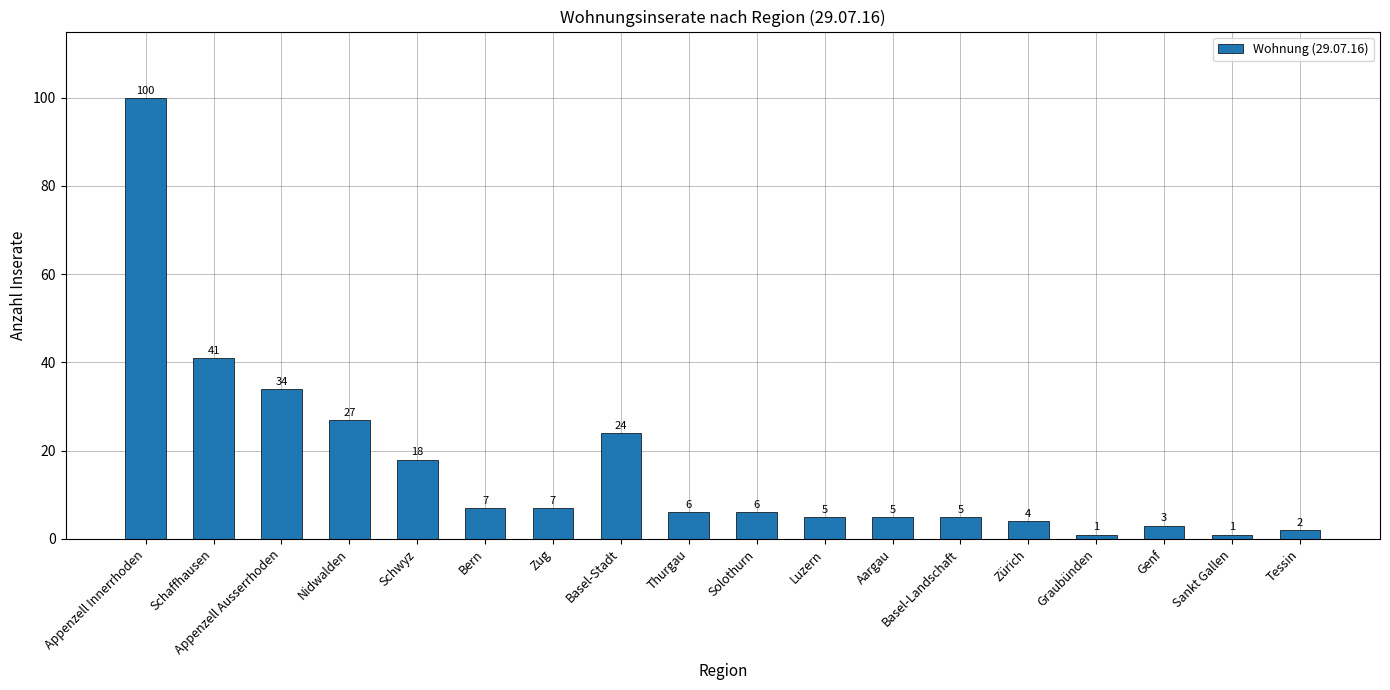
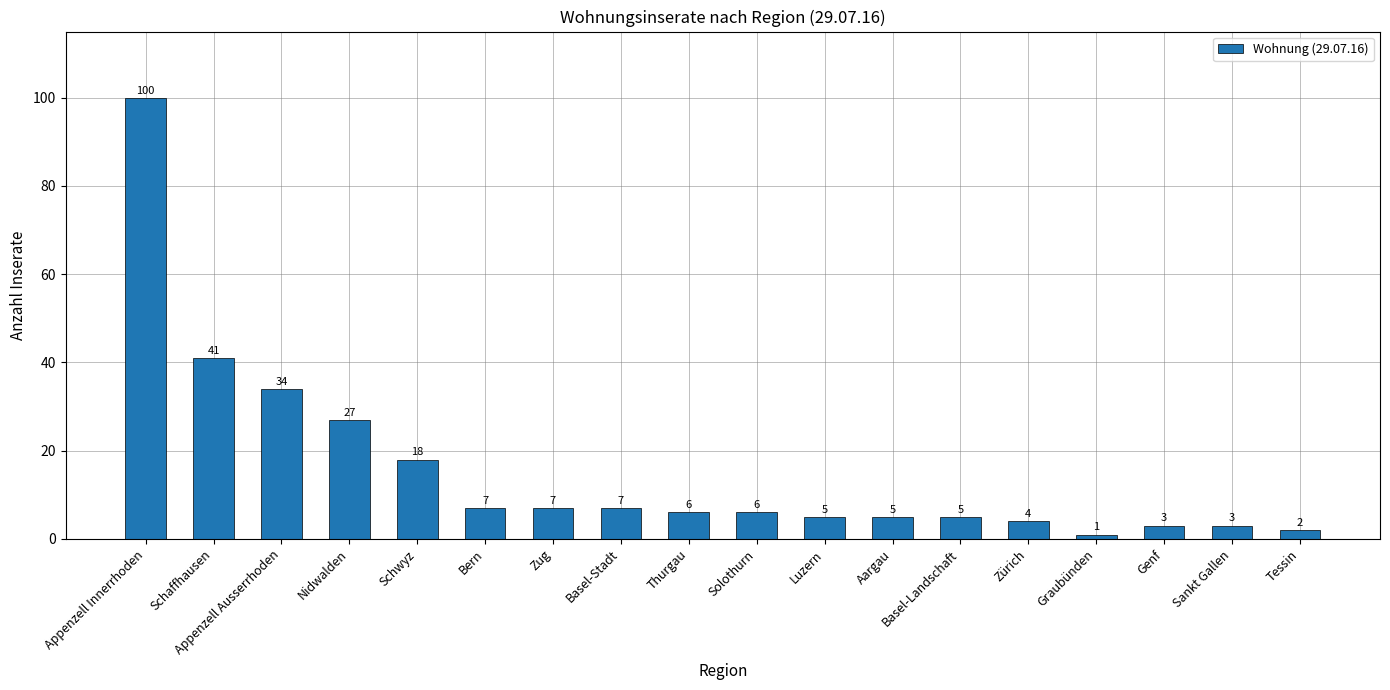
  {
    "Appenzell Innerrhoden": 100,
    "Schaffhausen": 41,
    "Appenzell Ausserrhoden": 34,
    "Nidwalden": 27,
    "Schwyz": 18,
    "Bern": 7,
    "Zug": 7,
-   "Basel-Stadt": 24,
+   "Basel-Stadt": 7,
    "Thurgau": 6,
    "Solothurn": 6,
    "Luzern": 5,
    "Aargau": 5,
    "Basel-Landschaft": 5,
    "Zürich": 4,
    "Graubünden": 1,
    "Genf": 3,
-   "Sankt Gallen": 1,
+   "Sankt Gallen": 3,
    "Tessin": 2
  }
